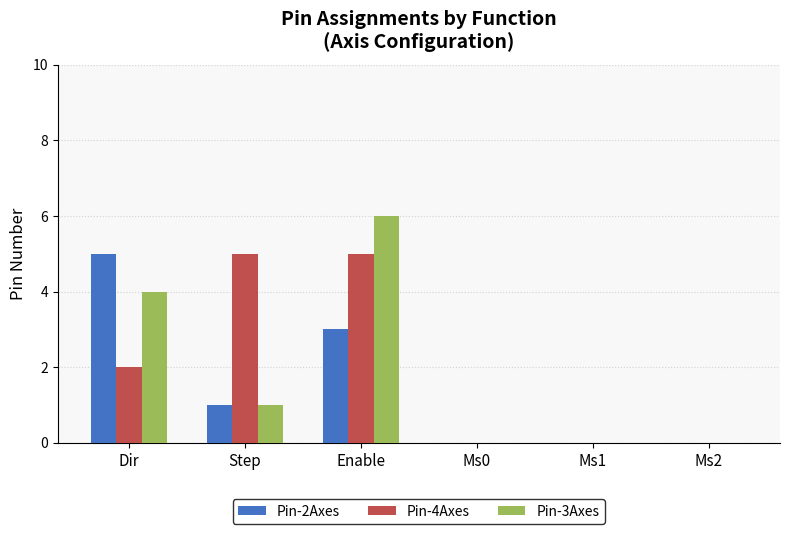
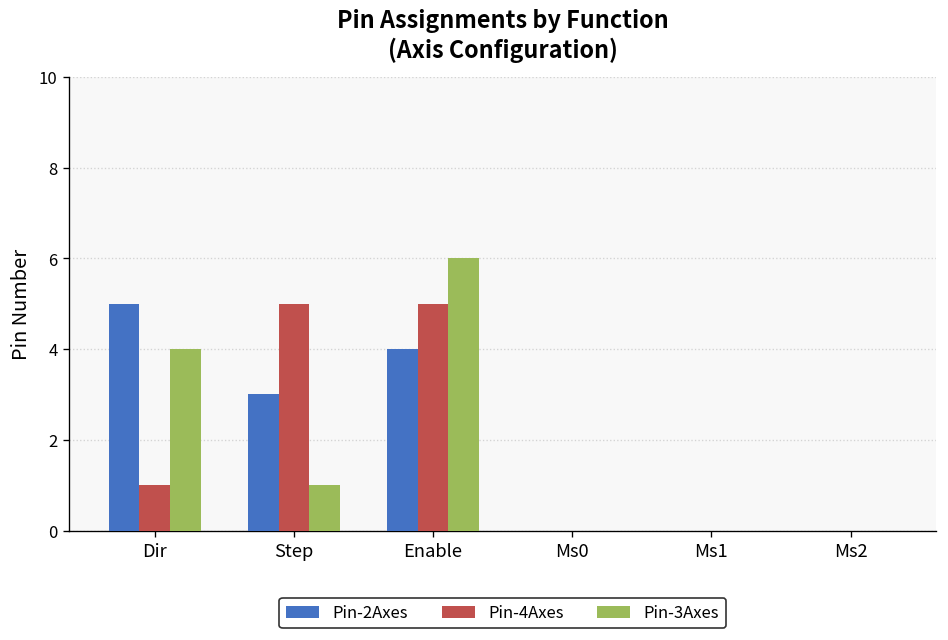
  {
    "Pin-2Axes": {
      "Dir": 5,
-     "Step": 1,
-     "Enable": 3,
+     "Step": 3,
+     "Enable": 4,
      "Ms0": 0,
      "Ms1": 0,
      "Ms2": 0
    },
    "Pin-4Axes": {
-     "Dir": 2,
+     "Dir": 1,
      "Step": 5,
      "Enable": 5,
      "Ms0": 0,
      "Ms1": 0,
      "Ms2": 0
    },
    "Pin-3Axes": {
      "Dir": 4,
      "Step": 1,
      "Enable": 6,
      "Ms0": 0,
      "Ms1": 0,
      "Ms2": 0
    }
  }
